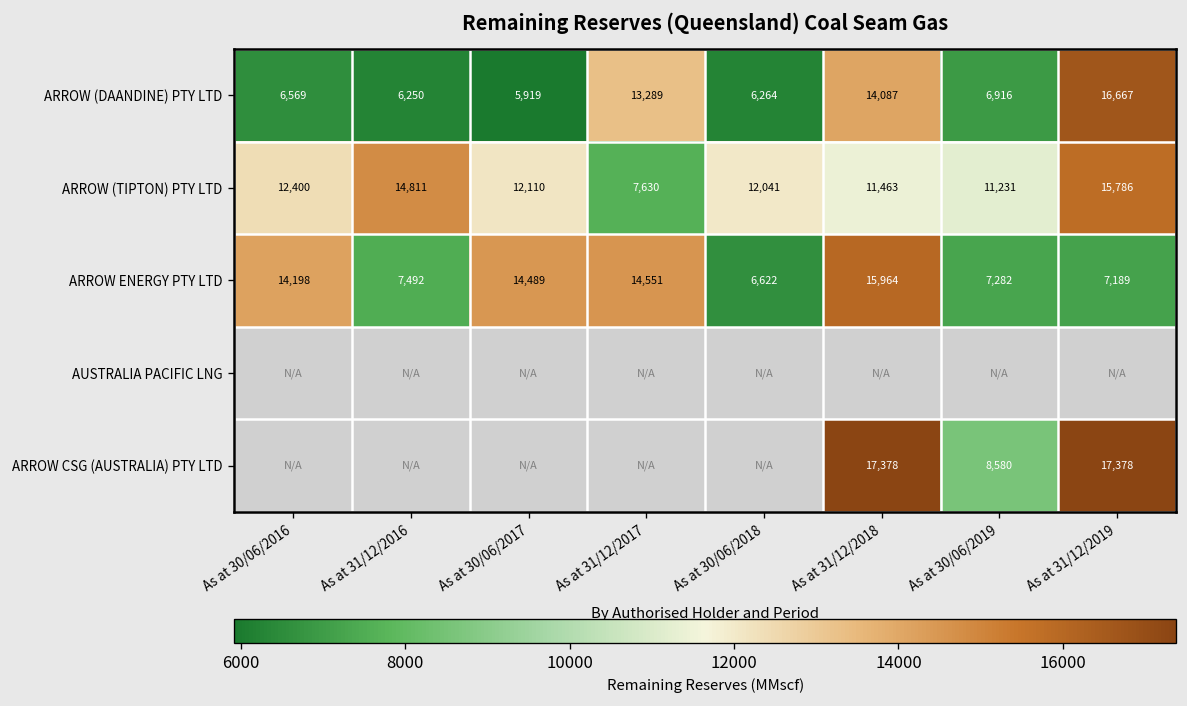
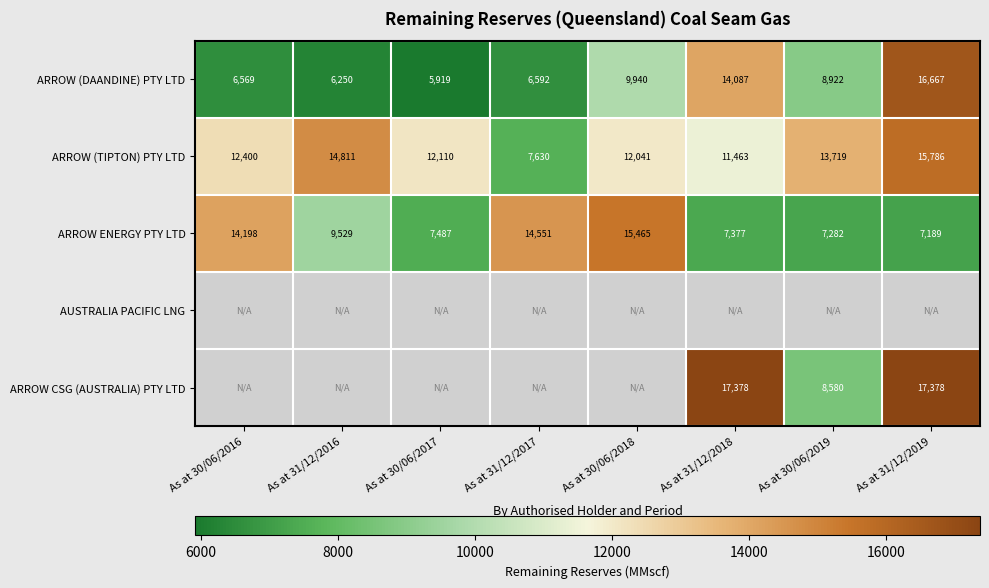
  {
    "ARROW (DAANDINE) PTY LTD": {
      "As at 30/06/2016": "6,569",
      "As at 31/12/2016": "6,250",
      "As at 30/06/2017": "5,919",
-     "As at 31/12/2017": "13,289",
-     "As at 30/06/2018": "6,264",
+     "As at 31/12/2017": "6,592",
+     "As at 30/06/2018": "9,940",
      "As at 31/12/2018": "14,087",
-     "As at 30/06/2019": "6,916",
+     "As at 30/06/2019": "8,922",
      "As at 31/12/2019": "16,667"
    },
    "ARROW (TIPTON) PTY LTD": {
      "As at 30/06/2016": "12,400",
      "As at 31/12/2016": "14,811",
      "As at 30/06/2017": "12,110",
      "As at 31/12/2017": "7,630",
      "As at 30/06/2018": "12,041",
      "As at 31/12/2018": "11,463",
-     "As at 30/06/2019": "11,231",
+     "As at 30/06/2019": "13,719",
      "As at 31/12/2019": "15,786"
    },
    "ARROW ENERGY PTY LTD": {
      "As at 30/06/2016": "14,198",
-     "As at 31/12/2016": "7,492",
-     "As at 30/06/2017": "14,489",
+     "As at 31/12/2016": "9,529",
+     "As at 30/06/2017": "7,487",
      "As at 31/12/2017": "14,551",
-     "As at 30/06/2018": "6,622",
-     "As at 31/12/2018": "15,964",
+     "As at 30/06/2018": "15,465",
+     "As at 31/12/2018": "7,377",
      "As at 30/06/2019": "7,282",
      "As at 31/12/2019": "7,189"
    },
    "ARROW CSG (AUSTRALIA) PTY LTD": {
      "As at 31/12/2018": "17,378",
      "As at 30/06/2019": "8,580",
      "As at 31/12/2019": "17,378"
    }
  }
